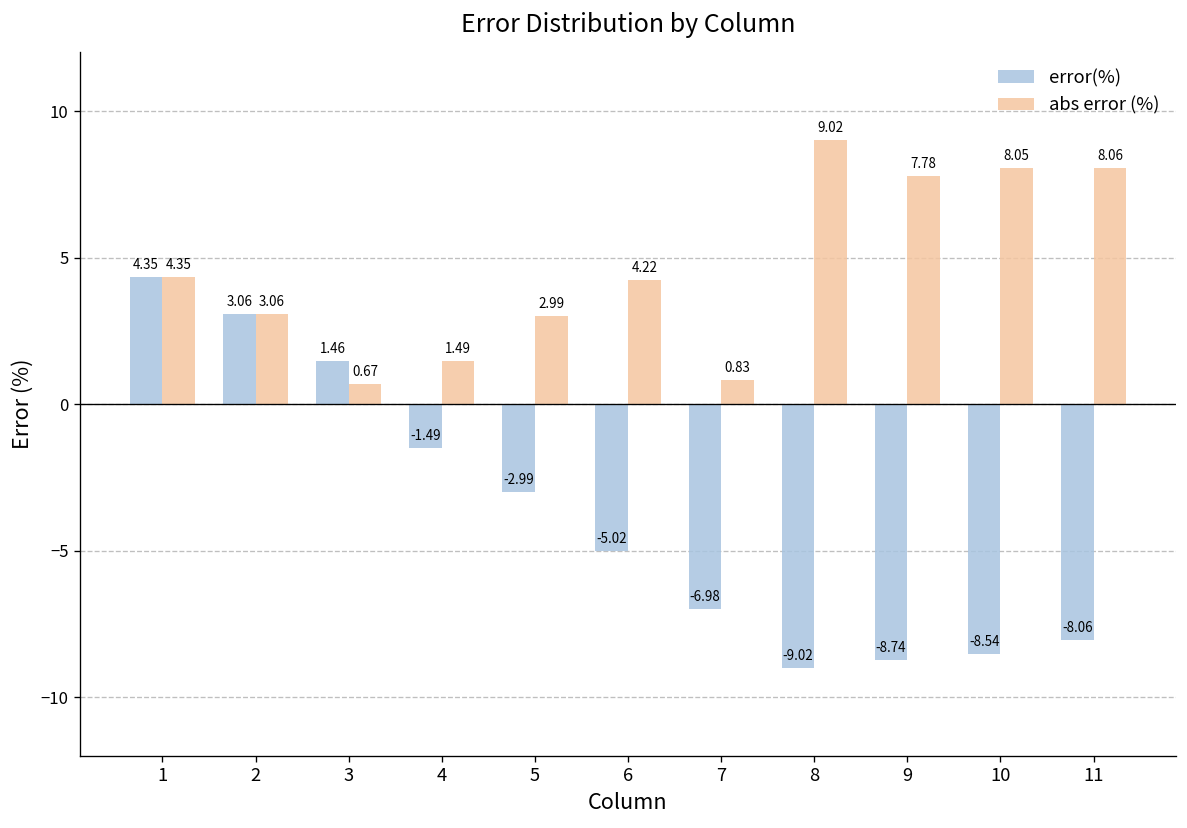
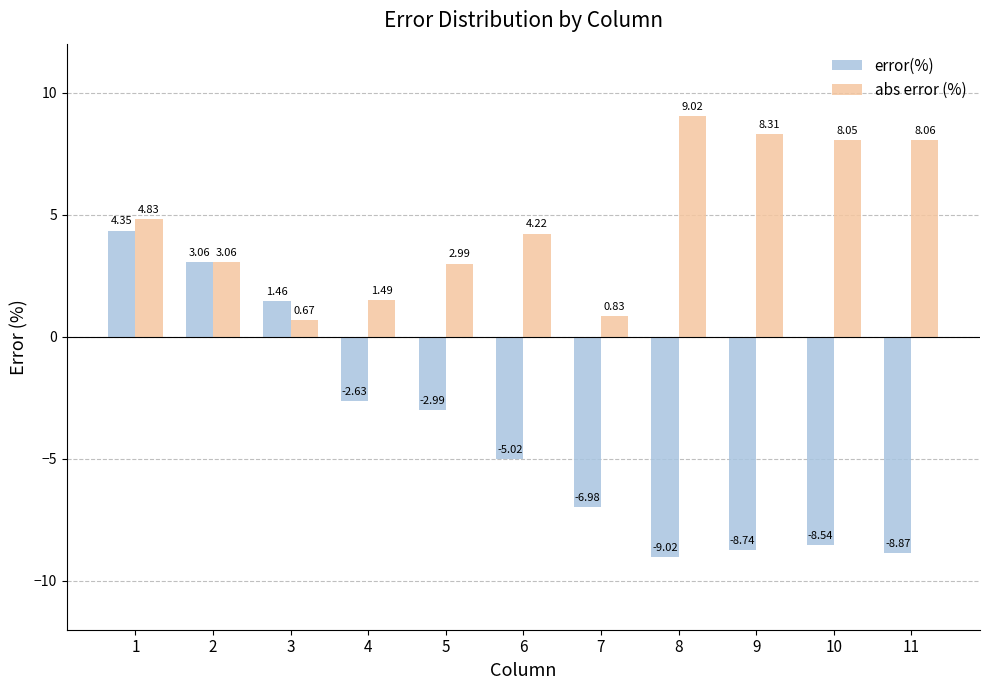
  {
    "error(%)": {
      "1": 4.35,
      "2": 3.06,
      "3": 1.46,
-     "4": -1.49,
+     "4": -2.63,
      "5": -2.99,
      "6": -5.02,
      "7": -6.98,
      "8": -9.02,
      "9": -8.74,
      "10": -8.54,
-     "11": -8.06
+     "11": -8.87
    },
    "abs error (%)": {
-     "1": 4.35,
+     "1": 4.83,
      "2": 3.06,
      "3": 0.67,
      "4": 1.49,
      "5": 2.99,
      "6": 4.22,
      "7": 0.83,
      "8": 9.02,
-     "9": 7.78,
+     "9": 8.31,
      "10": 8.05,
      "11": 8.06
    }
  }
